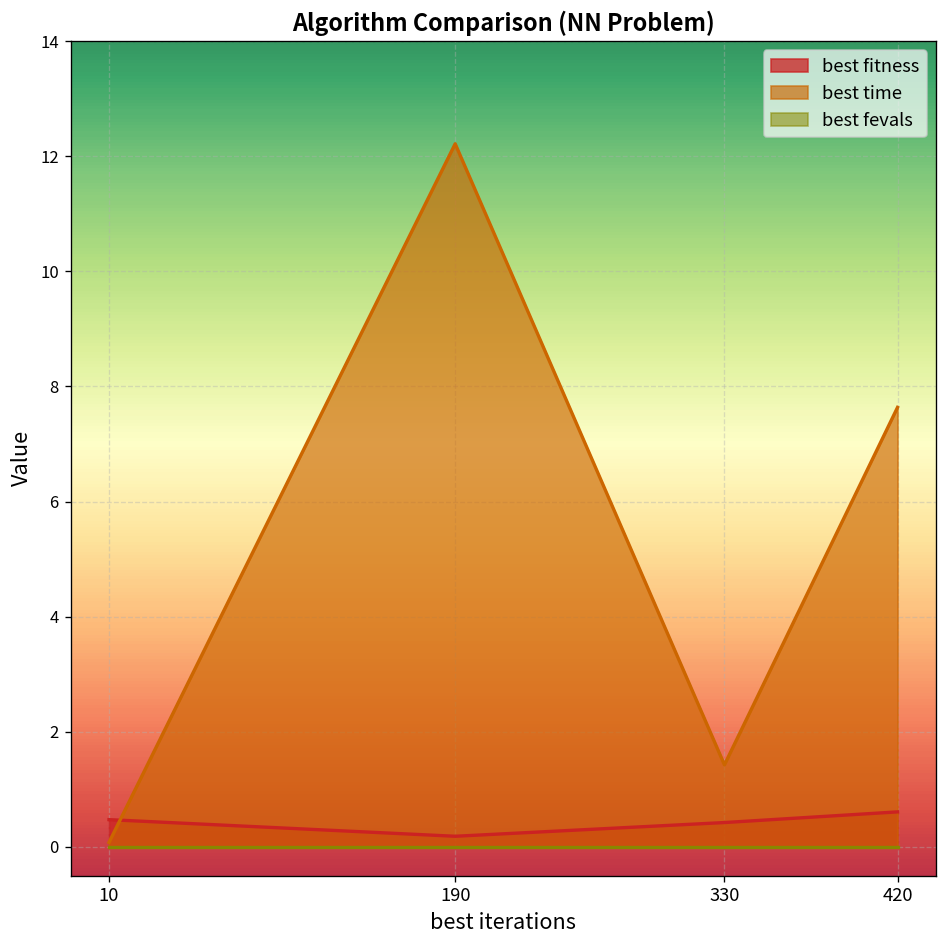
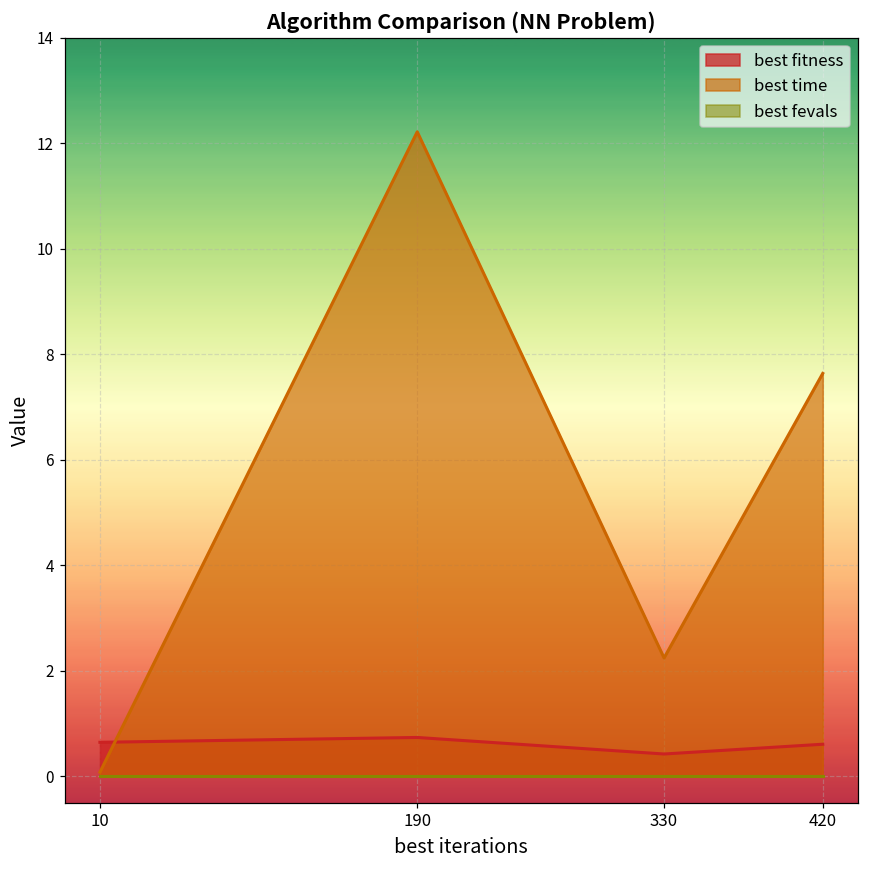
  {
    "best fitness": {
-     "10": 0.5,
-     "190": 0.2,
+     "10": 0.6,
+     "190": 0.7,
      "330": 0.4,
      "420": 0.6
    },
    "best time": {
      "10": 0.1,
      "190": 12.2,
-     "330": 1.4,
+     "330": 2.2,
      "420": 7.6
    },
    "best fevals": {
      "10": 0.0,
      "190": 0.0,
      "330": 0.0,
      "420": 0.0
    }
  }
